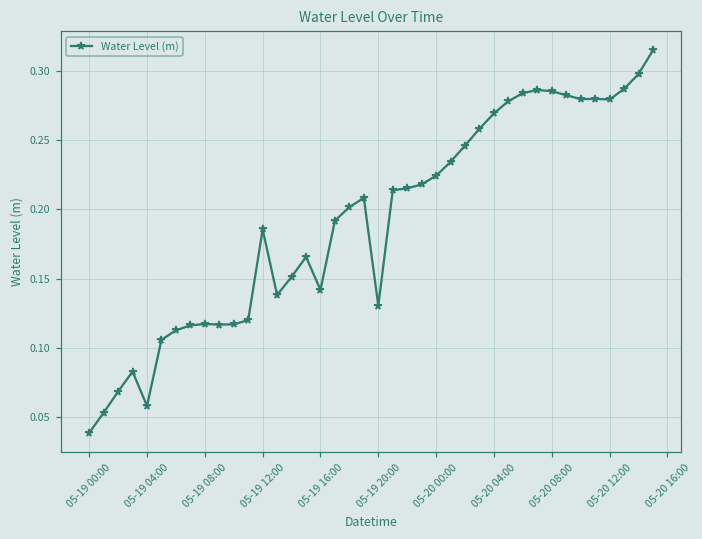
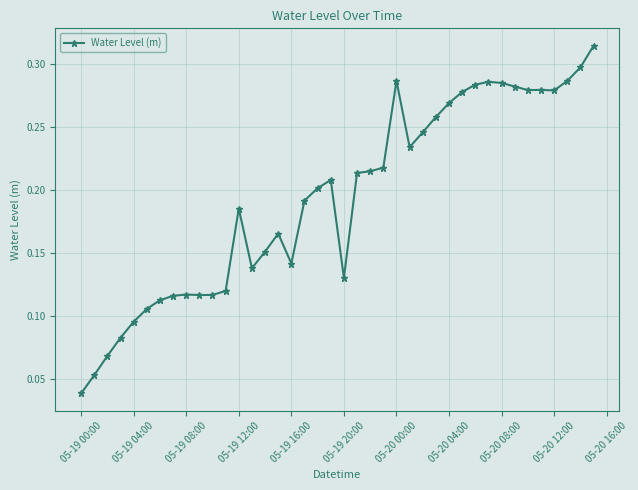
  {
    "05-19 00:00": 0.039,
-   "05-19 04:00": 0.058,
+   "05-19 04:00": 0.096,
    "05-19 08:00": 0.117,
    "05-19 12:00": 0.185,
    "05-19 16:00": 0.142,
    "05-19 20:00": 0.130,
-   "05-20 00:00": 0.224,
+   "05-20 00:00": 0.287,
    "05-20 04:00": 0.269,
    "05-20 08:00": 0.285,
    "05-20 12:00": 0.279
  }
